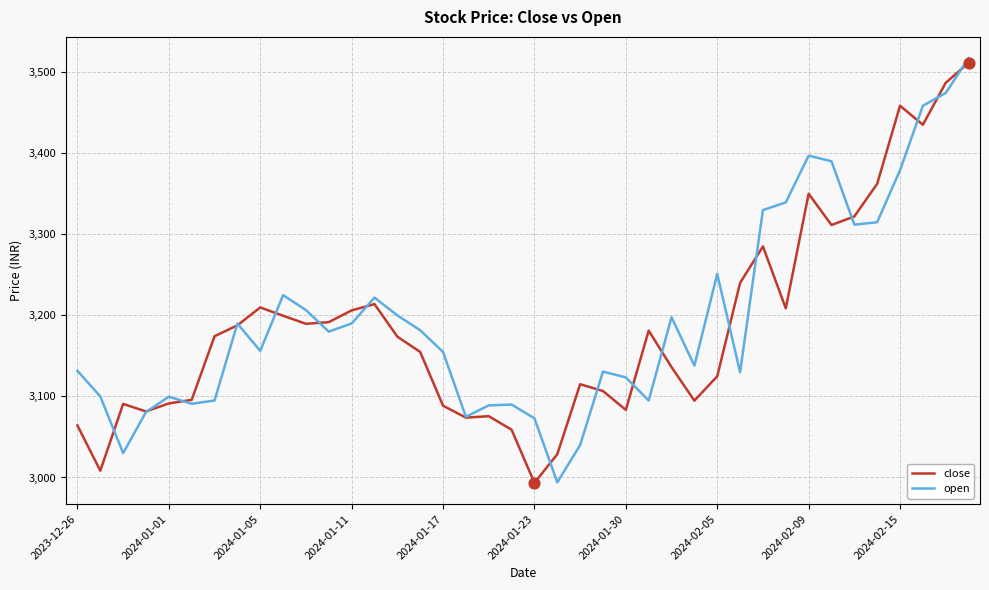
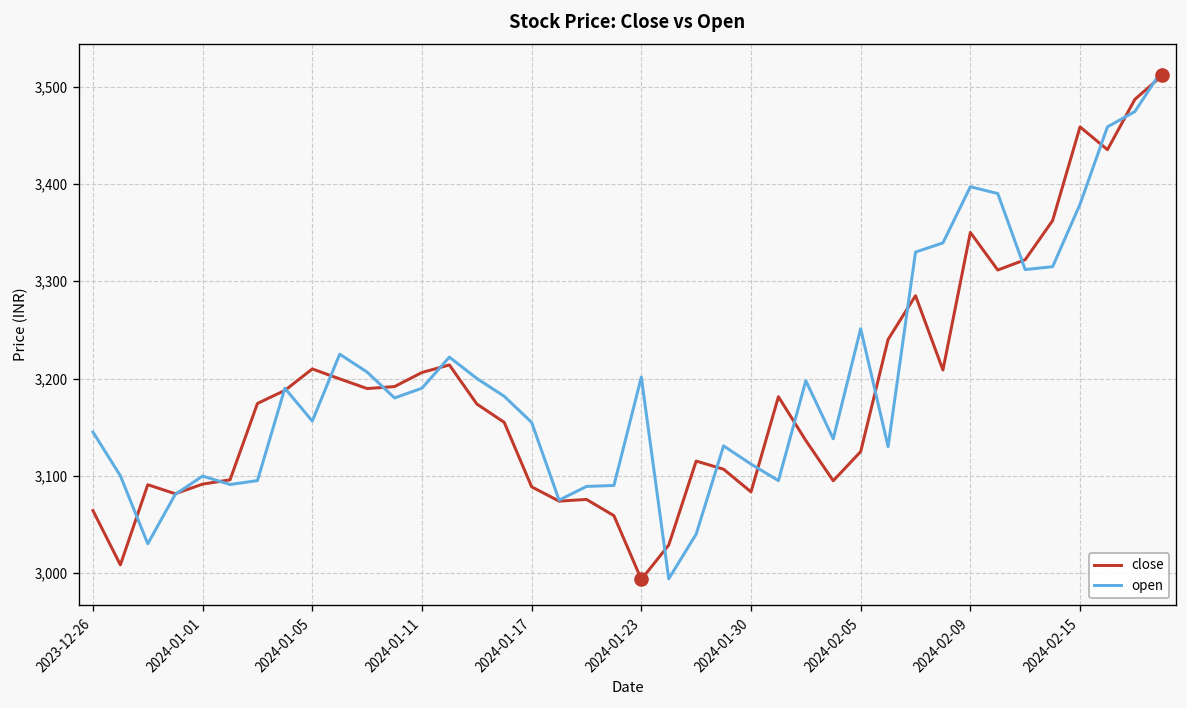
  {
    "open": {
-     "2023-12-26": "3,130",
+     "2023-12-26": "3,140",
      "2024-01-01": "3,100",
      "2024-01-05": "3,160",
      "2024-01-11": "3,190",
      "2024-01-17": "3,150",
-     "2024-01-23": "3,070",
-     "2024-01-30": "3,120",
+     "2024-01-23": "3,200",
+     "2024-01-30": "3,110",
      "2024-02-05": "3,250",
      "2024-02-09": "3,400",
      "2024-02-15": "3,380"
    }
  }
